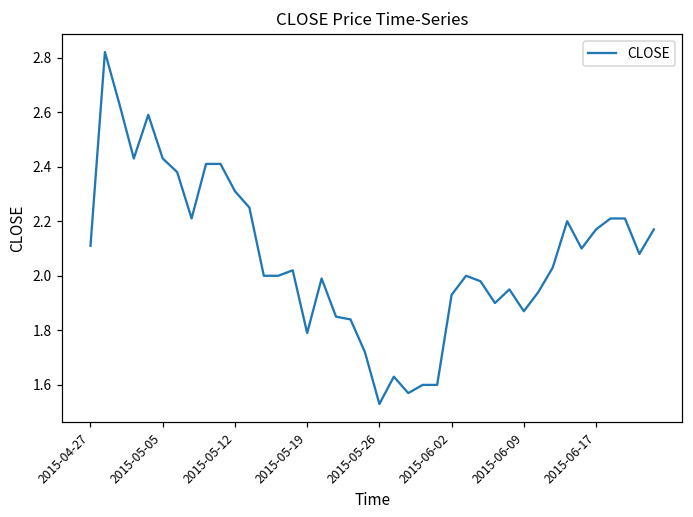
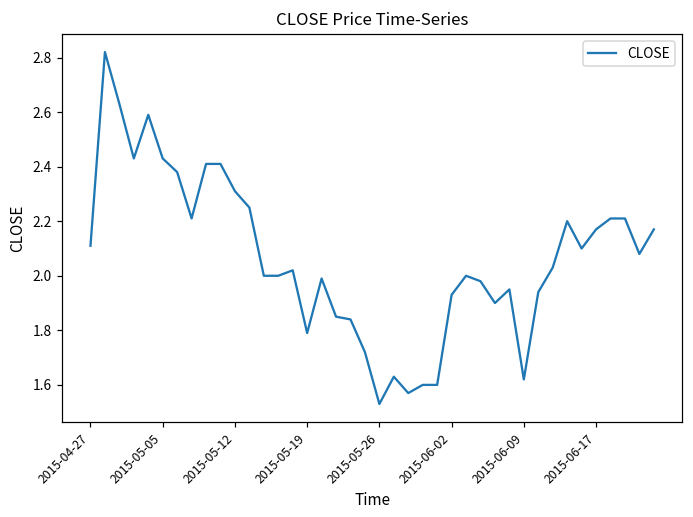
  {
    "2015-04-27": 2.11,
    "2015-05-05": 2.43,
    "2015-05-12": 2.31,
    "2015-05-19": 1.79,
    "2015-05-26": 1.53,
    "2015-06-02": 1.93,
-   "2015-06-09": 1.87,
+   "2015-06-09": 1.62,
    "2015-06-17": 2.17
  }
